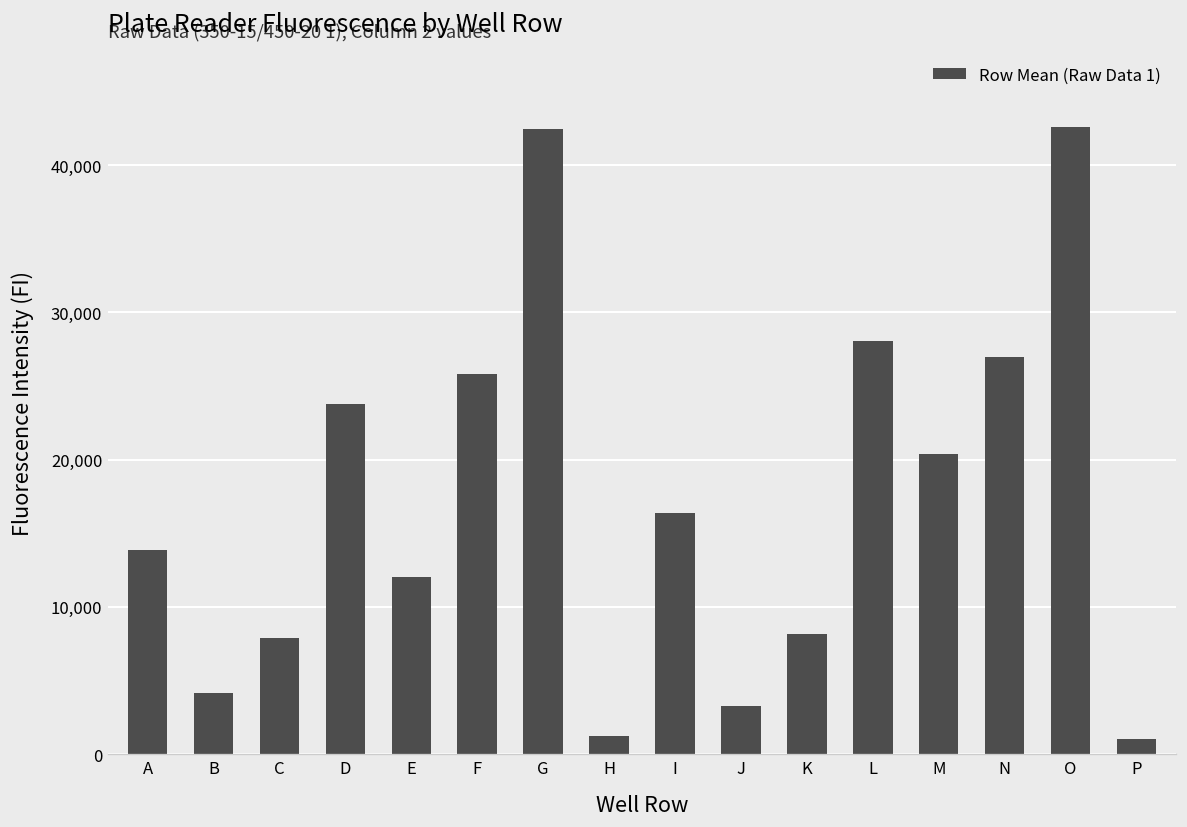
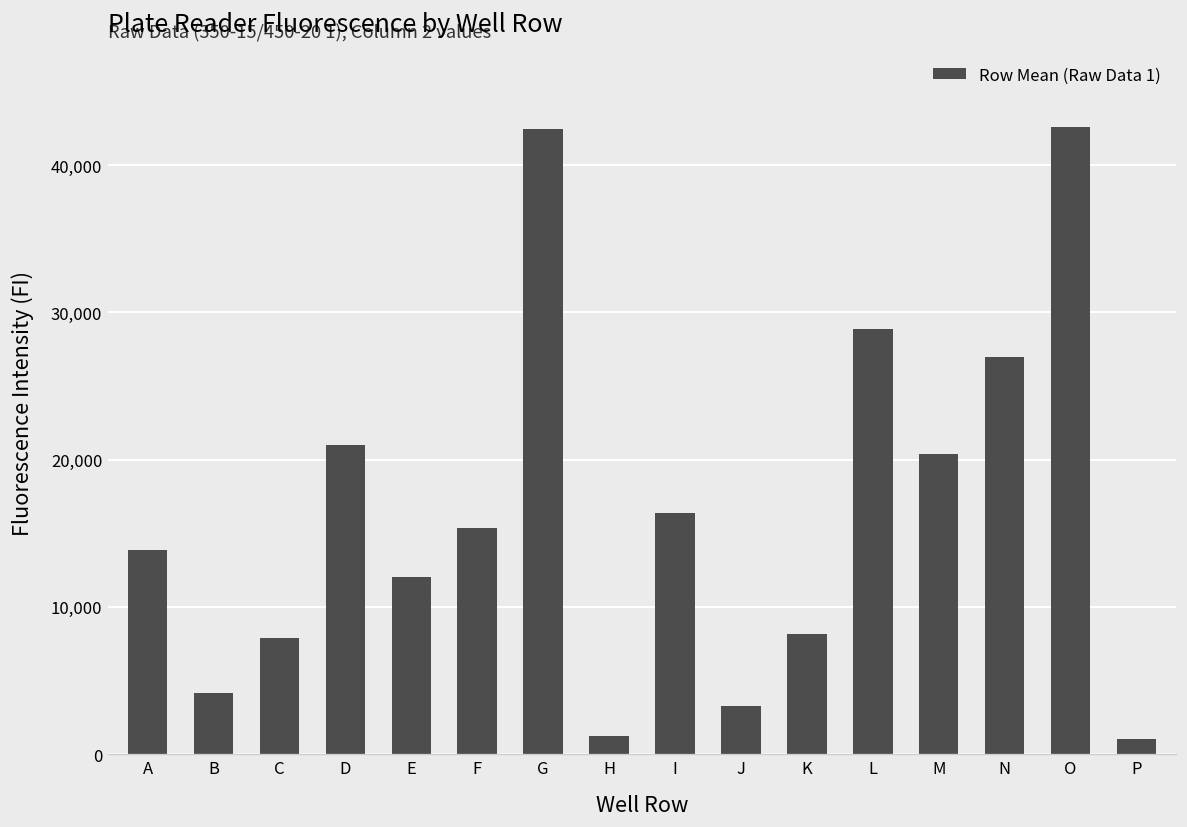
  {
    "A": "13,900",
    "B": "4,100",
    "C": "7,900",
-   "D": "23,800",
+   "D": "21,000",
    "E": "12,000",
-   "F": "25,800",
+   "F": "15,400",
    "G": "42,400",
    "H": "1,200",
    "I": "16,400",
    "J": "3,300",
    "K": "8,200",
-   "L": "28,100",
+   "L": "28,900",
    "M": "20,400",
    "N": "27,000",
    "O": "42,600",
    "P": "1,000"
  }
